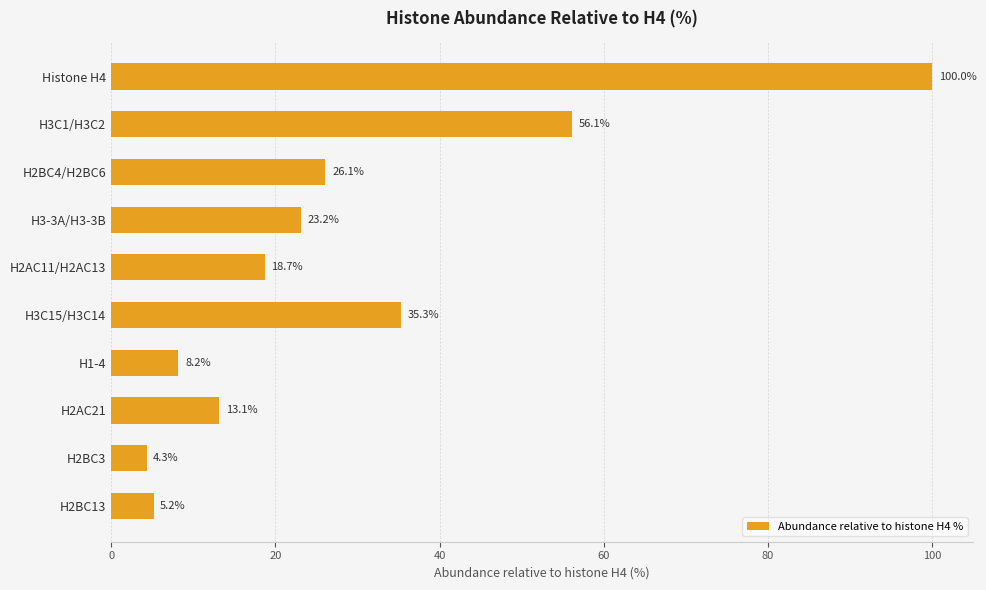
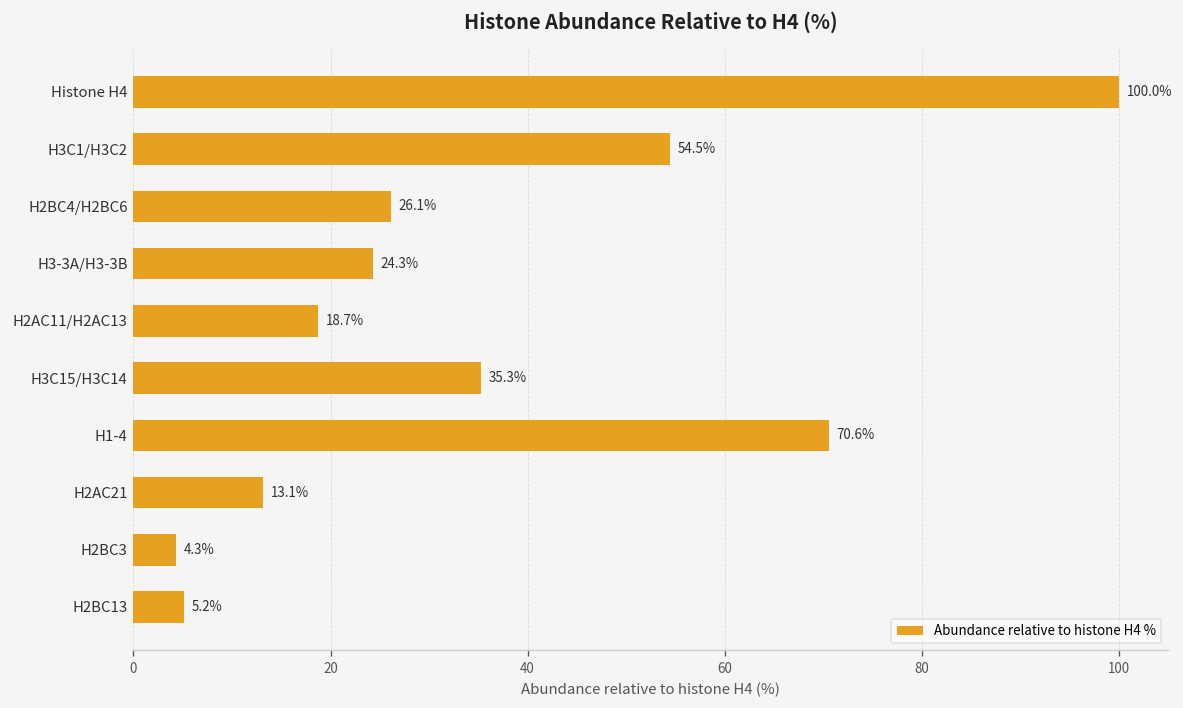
  {
    "Histone H4": "100.0%",
-   "H3C1/H3C2": "56.1%",
+   "H3C1/H3C2": "54.5%",
    "H2BC4/H2BC6": "26.1%",
-   "H3-3A/H3-3B": "23.2%",
+   "H3-3A/H3-3B": "24.3%",
    "H2AC11/H2AC13": "18.7%",
    "H3C15/H3C14": "35.3%",
-   "H1-4": "8.2%",
+   "H1-4": "70.6%",
    "H2AC21": "13.1%",
    "H2BC3": "4.3%",
    "H2BC13": "5.2%"
  }
